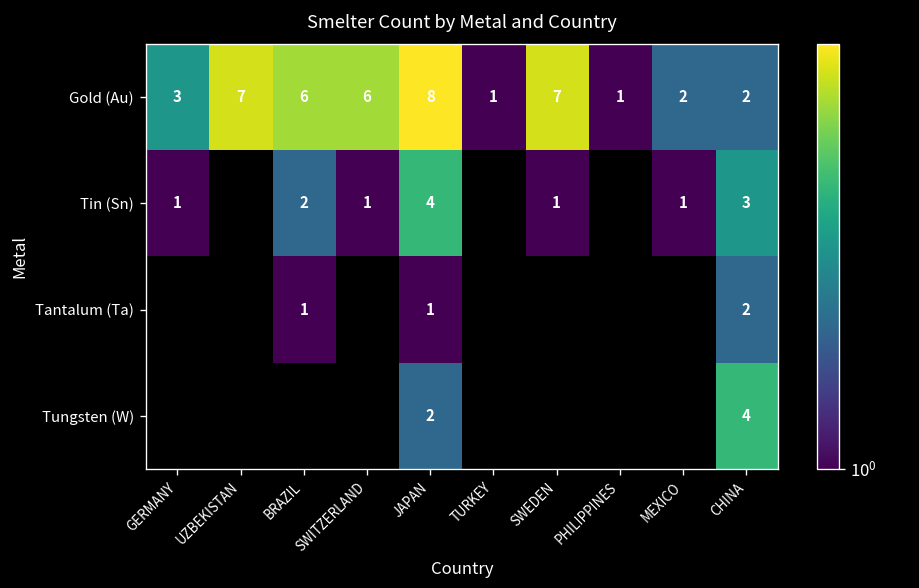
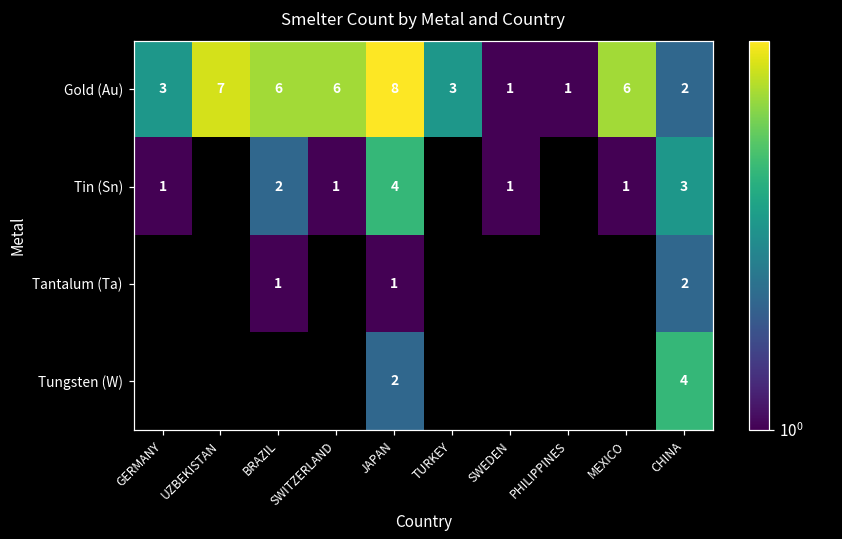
  {
    "Gold (Au)": {
      "GERMANY": 3,
      "UZBEKISTAN": 7,
      "BRAZIL": 6,
      "SWITZERLAND": 6,
      "JAPAN": 8,
-     "TURKEY": 1,
-     "SWEDEN": 7,
+     "TURKEY": 3,
+     "SWEDEN": 1,
      "PHILIPPINES": 1,
-     "MEXICO": 2,
+     "MEXICO": 6,
      "CHINA": 2
    },
    "Tin (Sn)": {
      "GERMANY": 1,
      "BRAZIL": 2,
      "SWITZERLAND": 1,
      "JAPAN": 4,
      "SWEDEN": 1,
      "MEXICO": 1,
      "CHINA": 3
    },
    "Tantalum (Ta)": {
      "BRAZIL": 1,
      "JAPAN": 1,
      "CHINA": 2
    },
    "Tungsten (W)": {
      "JAPAN": 2,
      "CHINA": 4
    }
  }
